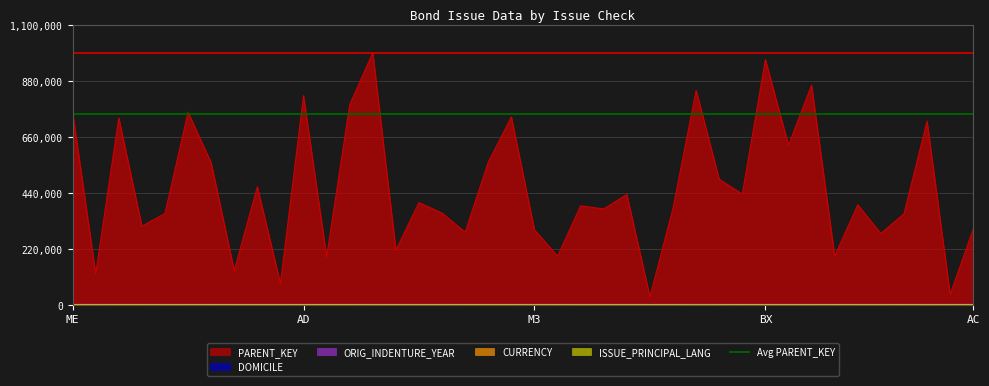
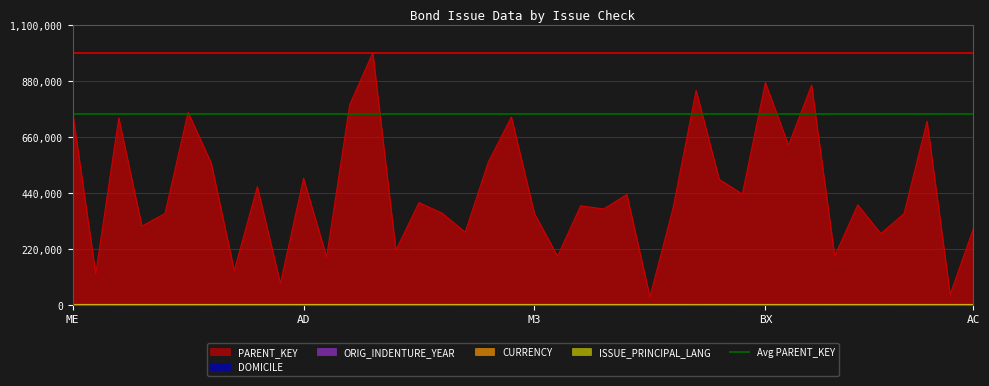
  {
    "PARENT_KEY": {
      "ME": "760,000",
-     "AD": "820,000",
-     "M3": "290,000",
-     "BX": "960,000"
+     "AD": "500,000",
+     "M3": "360,000",
+     "BX": "870,000"
    }
  }
